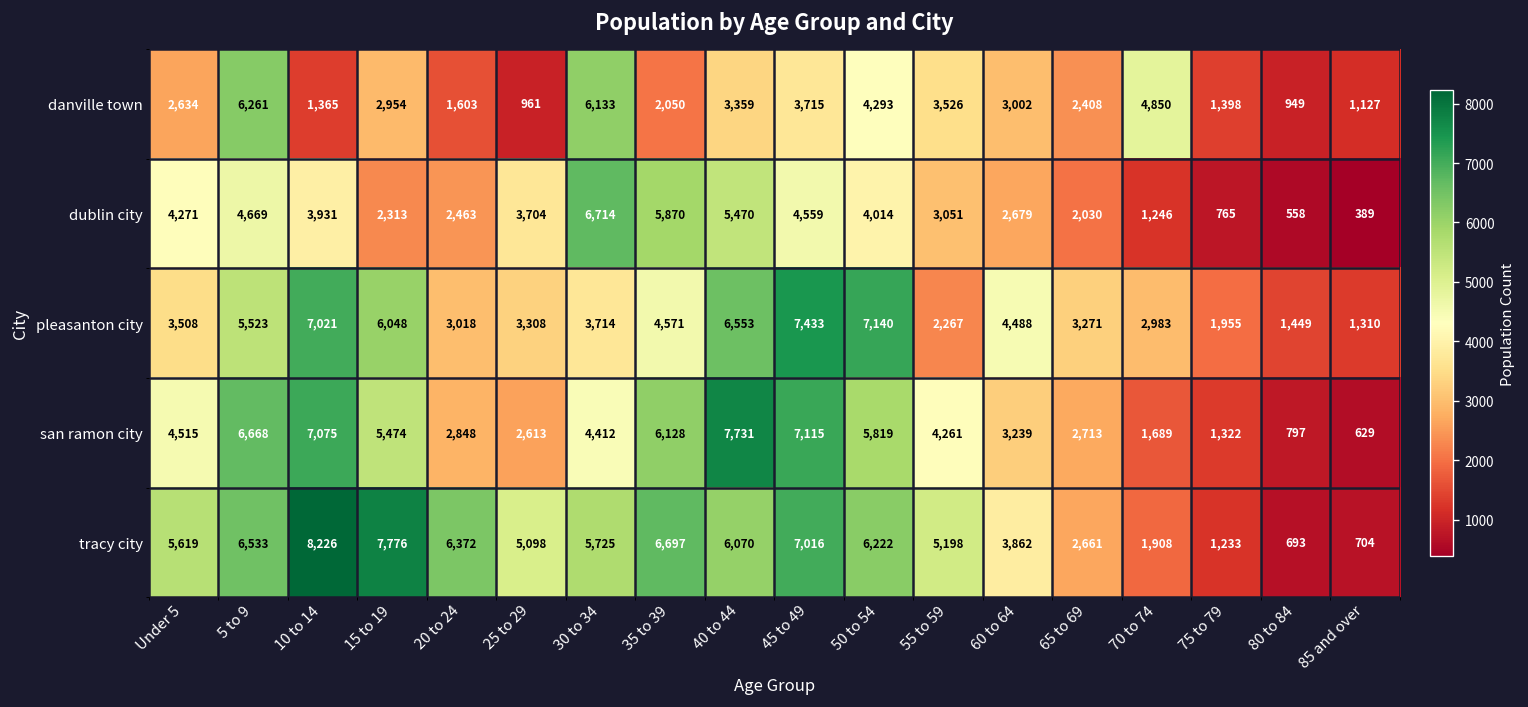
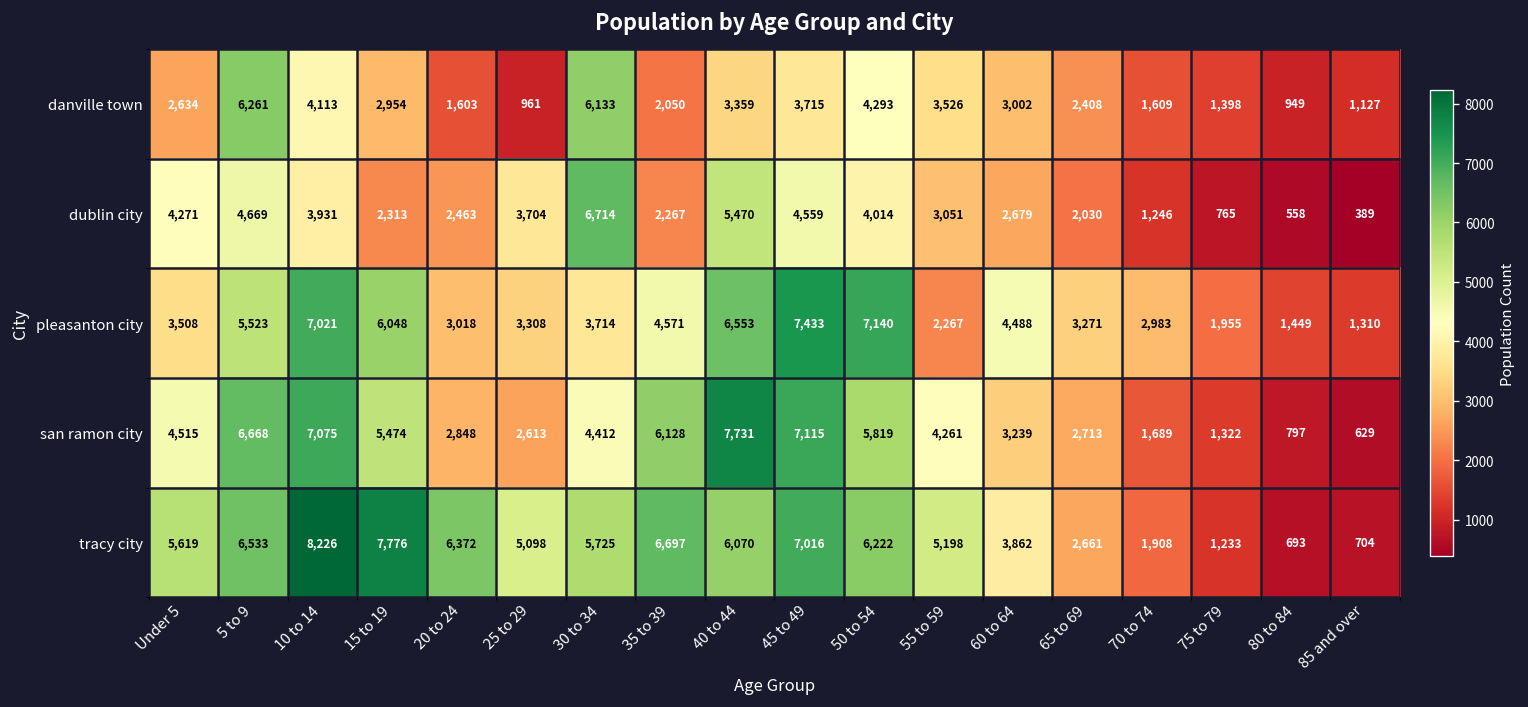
  {
    "danville town": {
      "Under 5": "2,634",
      "5 to 9": "6,261",
-     "10 to 14": "1,365",
+     "10 to 14": "4,113",
      "15 to 19": "2,954",
      "20 to 24": "1,603",
      "25 to 29": "961",
      "30 to 34": "6,133",
      "35 to 39": "2,050",
      "40 to 44": "3,359",
      "45 to 49": "3,715",
      "50 to 54": "4,293",
      "55 to 59": "3,526",
      "60 to 64": "3,002",
      "65 to 69": "2,408",
-     "70 to 74": "4,850",
+     "70 to 74": "1,609",
      "75 to 79": "1,398",
      "80 to 84": "949",
      "85 and over": "1,127"
    },
    "dublin city": {
      "Under 5": "4,271",
      "5 to 9": "4,669",
      "10 to 14": "3,931",
      "15 to 19": "2,313",
      "20 to 24": "2,463",
      "25 to 29": "3,704",
      "30 to 34": "6,714",
-     "35 to 39": "5,870",
+     "35 to 39": "2,267",
      "40 to 44": "5,470",
      "45 to 49": "4,559",
      "50 to 54": "4,014",
      "55 to 59": "3,051",
      "60 to 64": "2,679",
      "65 to 69": "2,030",
      "70 to 74": "1,246",
      "75 to 79": "765",
      "80 to 84": "558",
      "85 and over": "389"
    },
    "pleasanton city": {
      "Under 5": "3,508",
      "5 to 9": "5,523",
      "10 to 14": "7,021",
      "15 to 19": "6,048",
      "20 to 24": "3,018",
      "25 to 29": "3,308",
      "30 to 34": "3,714",
      "35 to 39": "4,571",
      "40 to 44": "6,553",
      "45 to 49": "7,433",
      "50 to 54": "7,140",
      "55 to 59": "2,267",
      "60 to 64": "4,488",
      "65 to 69": "3,271",
      "70 to 74": "2,983",
      "75 to 79": "1,955",
      "80 to 84": "1,449",
      "85 and over": "1,310"
    },
    "san ramon city": {
      "Under 5": "4,515",
      "5 to 9": "6,668",
      "10 to 14": "7,075",
      "15 to 19": "5,474",
      "20 to 24": "2,848",
      "25 to 29": "2,613",
      "30 to 34": "4,412",
      "35 to 39": "6,128",
      "40 to 44": "7,731",
      "45 to 49": "7,115",
      "50 to 54": "5,819",
      "55 to 59": "4,261",
      "60 to 64": "3,239",
      "65 to 69": "2,713",
      "70 to 74": "1,689",
      "75 to 79": "1,322",
      "80 to 84": "797",
      "85 and over": "629"
    },
    "tracy city": {
      "Under 5": "5,619",
      "5 to 9": "6,533",
      "10 to 14": "8,226",
      "15 to 19": "7,776",
      "20 to 24": "6,372",
      "25 to 29": "5,098",
      "30 to 34": "5,725",
      "35 to 39": "6,697",
      "40 to 44": "6,070",
      "45 to 49": "7,016",
      "50 to 54": "6,222",
      "55 to 59": "5,198",
      "60 to 64": "3,862",
      "65 to 69": "2,661",
      "70 to 74": "1,908",
      "75 to 79": "1,233",
      "80 to 84": "693",
      "85 and over": "704"
    }
  }
